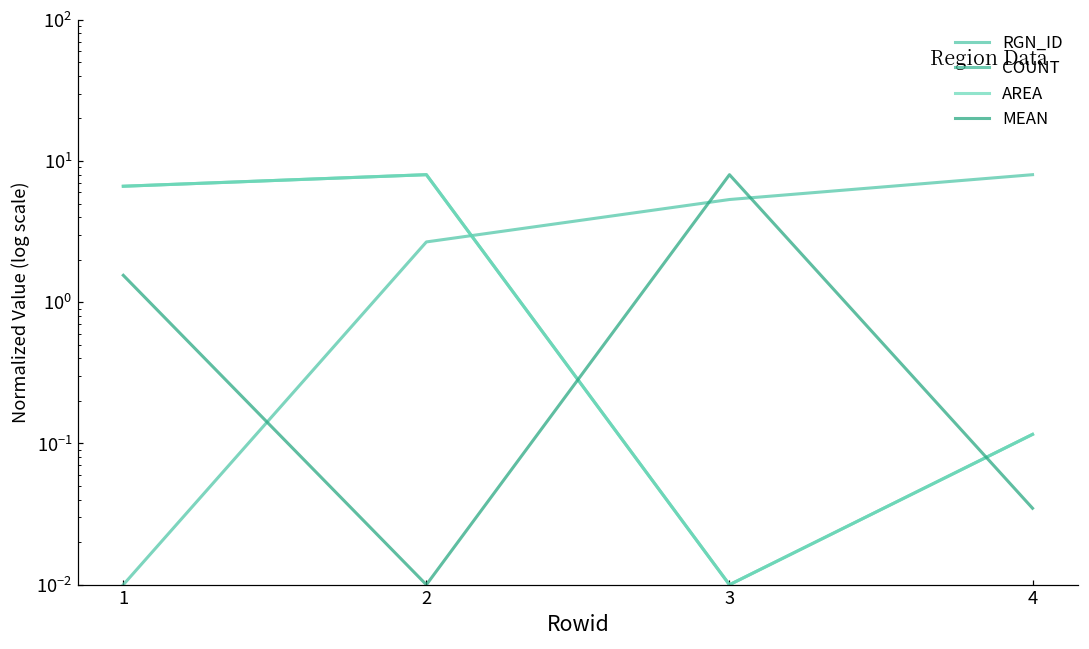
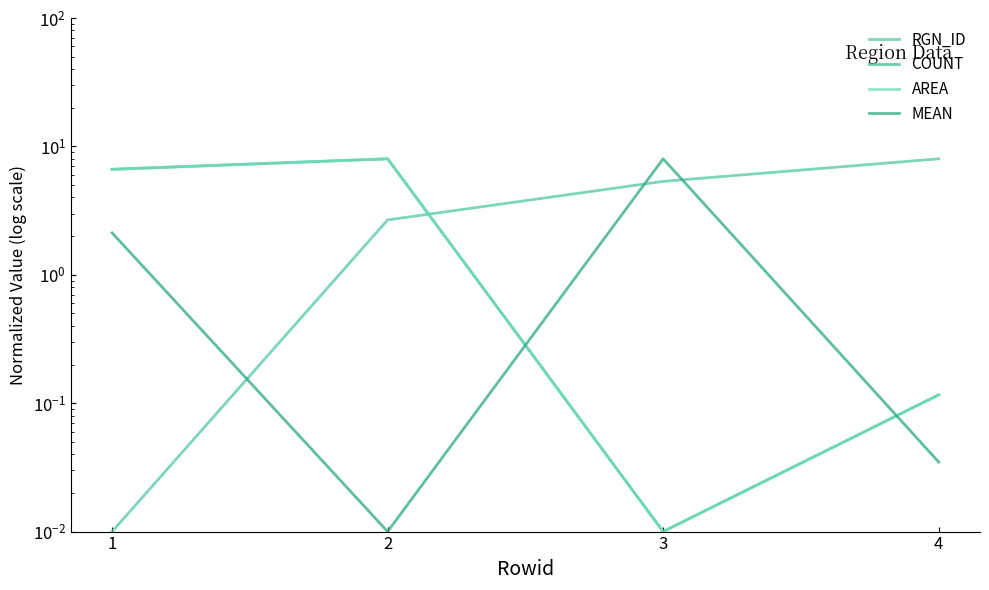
  {
    "MEAN": {
-     "1": 1.6,
+     "1": 2.1,
      "2": 0.010,
      "3": 8,
      "4": 0.035
    }
  }
